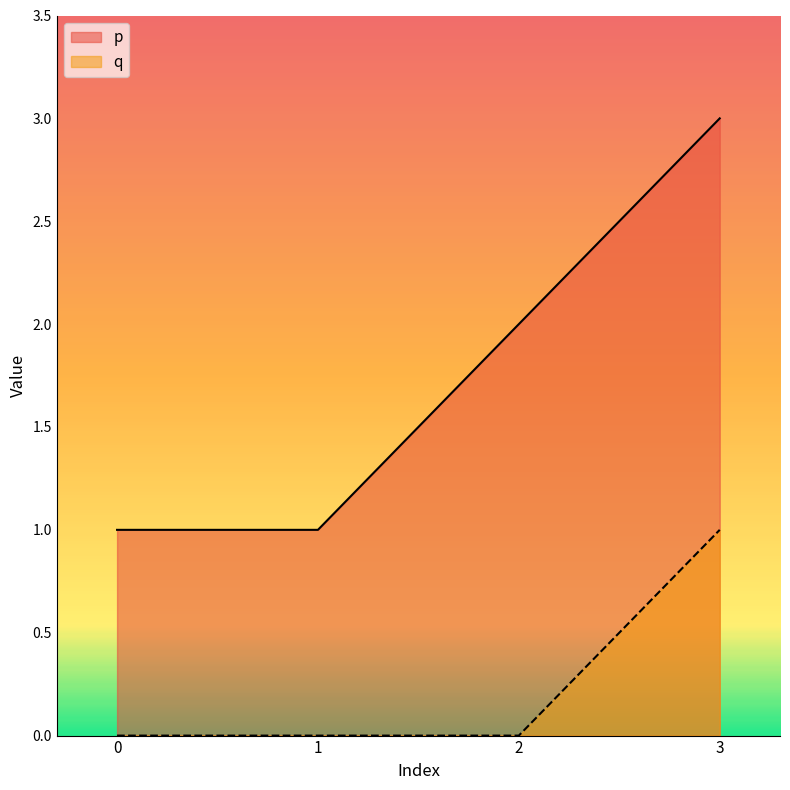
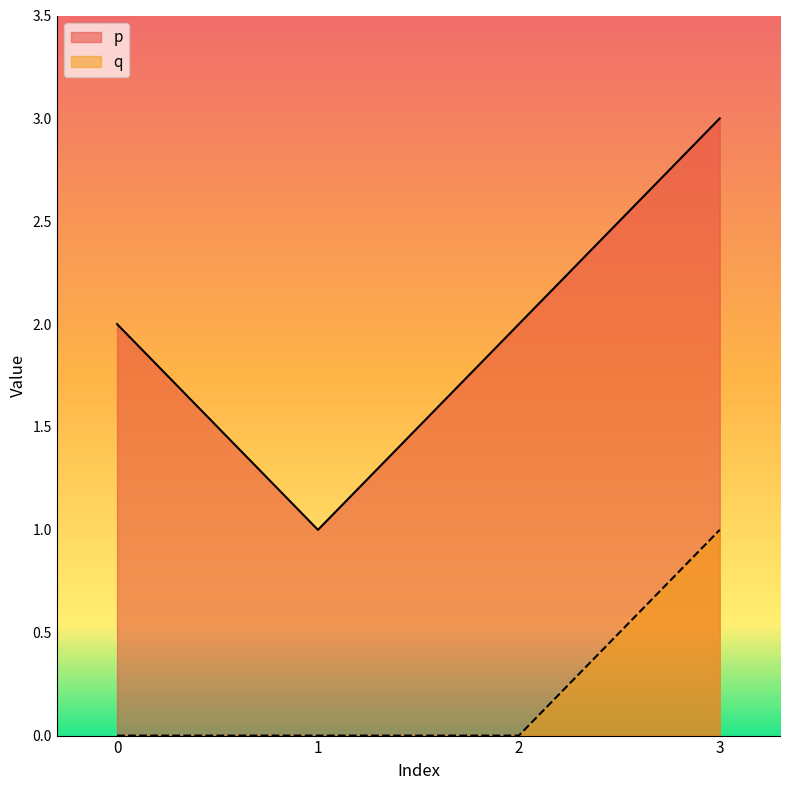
  {
    "p": {
-     "0": 1,
+     "0": 2,
      "1": 1,
      "2": 2,
      "3": 3
    },
    "q": {
      "0": 0,
      "1": 0,
      "2": 0,
      "3": 1
    }
  }
